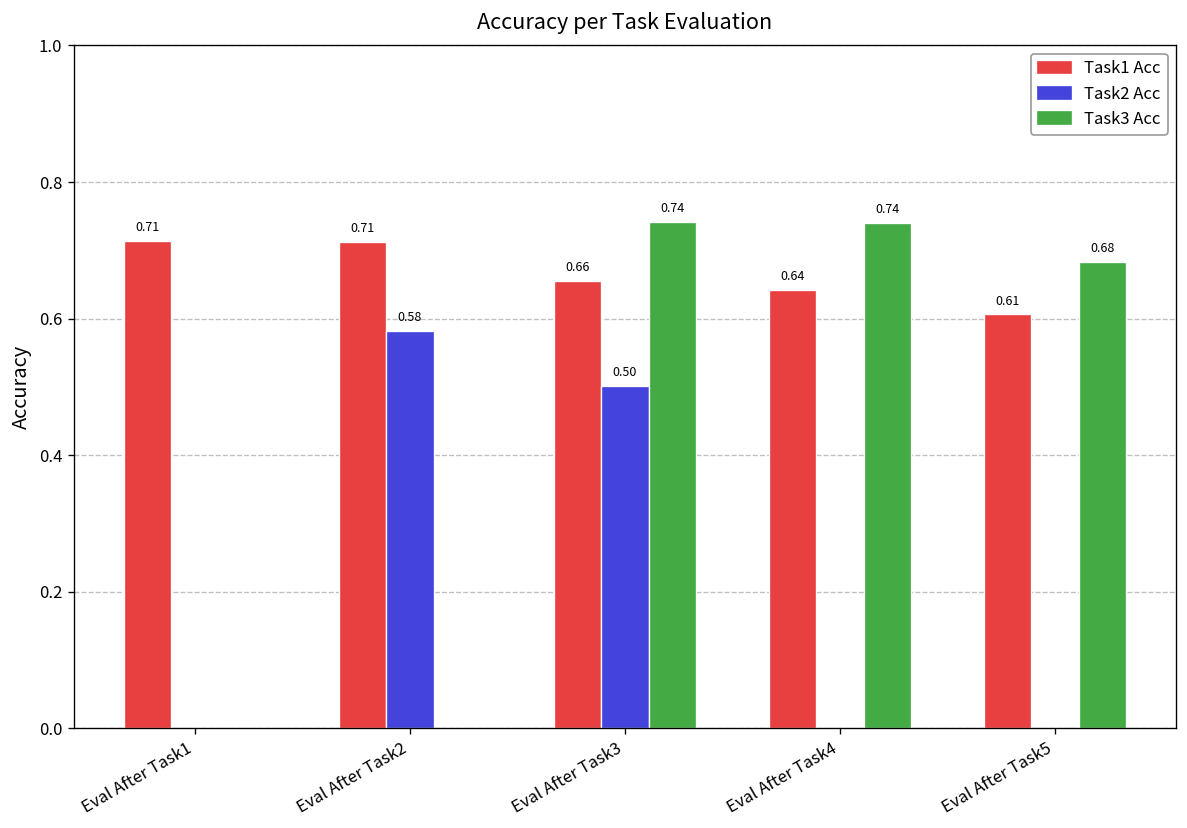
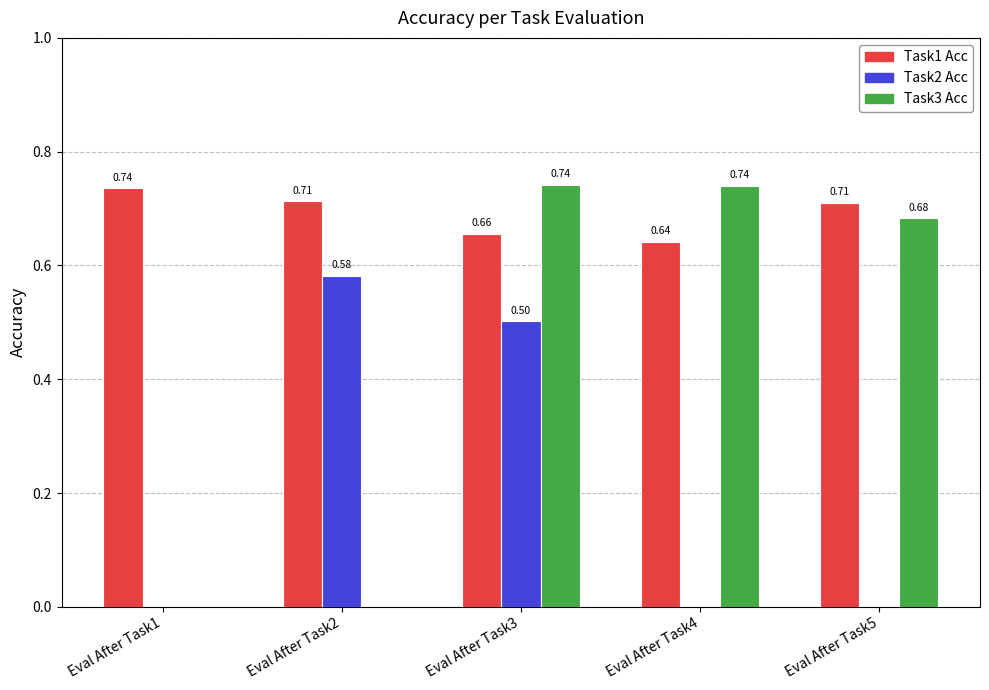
  {
    "Task1 Acc": {
-     "Eval After Task1": 0.71,
+     "Eval After Task1": 0.74,
      "Eval After Task2": 0.71,
      "Eval After Task3": 0.66,
      "Eval After Task4": 0.64,
-     "Eval After Task5": 0.61
+     "Eval After Task5": 0.71
    },
    "Task2 Acc": {
      "Eval After Task2": 0.58,
      "Eval After Task3": 0.50
    },
    "Task3 Acc": {
      "Eval After Task3": 0.74,
      "Eval After Task4": 0.74,
      "Eval After Task5": 0.68
    }
  }
